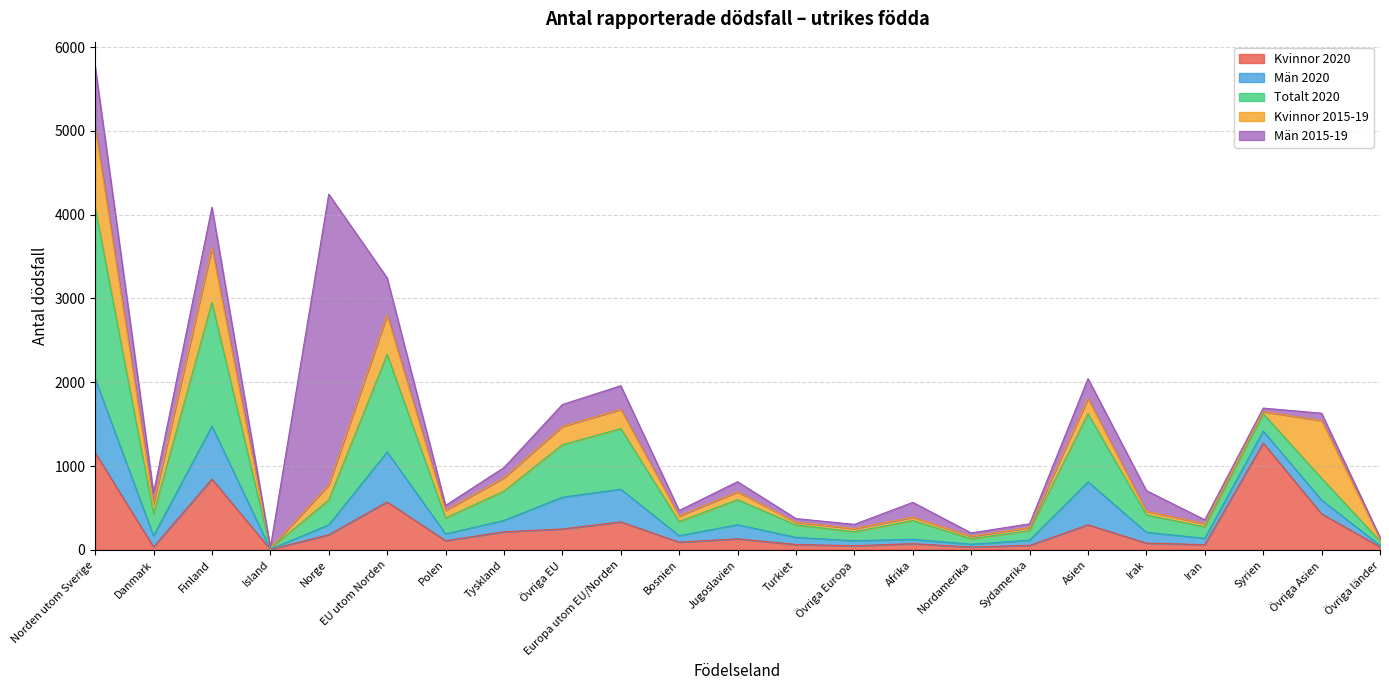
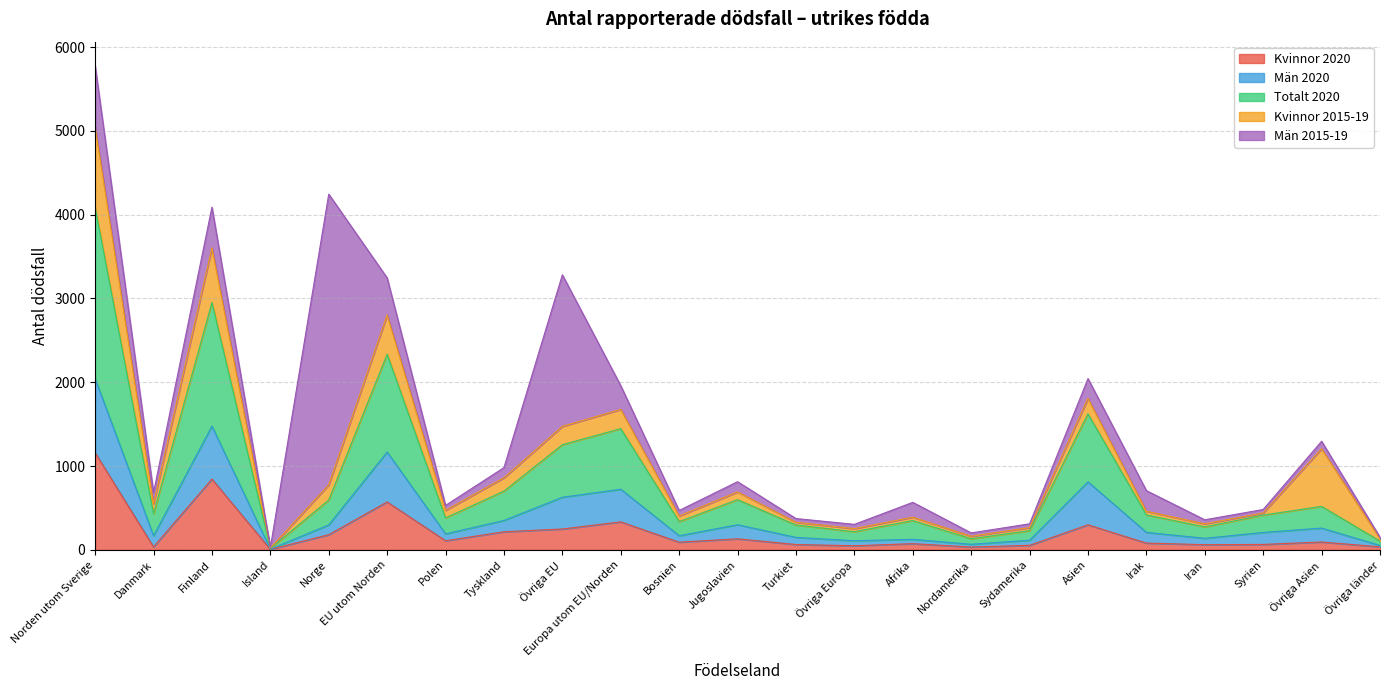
  {
    "Kvinnor 2020": {
      "Norden utom Sverige": 1200,
      "Danmark": 0,
      "Finland": 800,
      "Norge": 200,
      "EU utom Norden": 600,
      "Polen": 100,
      "Tyskland": 200,
      "Övriga EU": 200,
      "Europa utom EU/Norden": 300,
      "Bosnien": 100,
      "Jugoslavien": 100,
      "Turkiet": 100,
      "Övriga Europa": 0,
      "Afrika": 100,
      "Nordamerika": 0,
      "Sydamerika": 100,
      "Asien": 300,
      "Irak": 100,
      "Iran": 100,
-     "Syrien": 1300,
-     "Övriga Asien": 400
+     "Syrien": 100,
+     "Övriga Asien": 100
    },
    "Män 2020": {
      "Norden utom Sverige": 900,
      "Danmark": 100,
      "Finland": 600,
      "Norge": 100,
      "EU utom Norden": 600,
      "Polen": 100,
      "Tyskland": 100,
      "Övriga EU": 400,
      "Europa utom EU/Norden": 400,
      "Bosnien": 100,
      "Jugoslavien": 200,
      "Turkiet": 100,
      "Övriga Europa": 100,
      "Afrika": 100,
      "Nordamerika": 0,
      "Sydamerika": 100,
      "Asien": 500,
      "Irak": 100,
      "Iran": 100,
      "Syrien": 100,
      "Övriga Asien": 200
    },
    "Totalt 2020": {
      "Norden utom Sverige": 2000,
      "Danmark": 300,
      "Finland": 1500,
      "Norge": 300,
      "EU utom Norden": 1200,
      "Polen": 200,
      "Tyskland": 400,
      "Övriga EU": 600,
      "Europa utom EU/Norden": 700,
      "Bosnien": 200,
      "Jugoslavien": 300,
      "Turkiet": 100,
      "Övriga Europa": 100,
      "Afrika": 200,
      "Sydamerika": 100,
      "Asien": 800,
      "Irak": 200,
      "Iran": 100,
      "Övriga Asien": 300
    },
    "Kvinnor 2015-19": {
      "Norden utom Sverige": 1000,
      "Danmark": 100,
      "Finland": 700,
      "Norge": 200,
      "EU utom Norden": 500,
      "Polen": 100,
      "Tyskland": 200,
      "Övriga EU": 200,
      "Europa utom EU/Norden": 200,
      "Bosnien": 100,
      "Jugoslavien": 100,
      "Turkiet": 0,
      "Övriga Europa": 0,
      "Afrika": 0,
      "Sydamerika": 0,
      "Asien": 200,
      "Irak": 0,
      "Iran": 0,
      "Övriga Asien": 700
    },
    "Män 2015-19": {
      "Norden utom Sverige": 700,
      "Danmark": 100,
      "Finland": 500,
      "Norge": 3500,
      "EU utom Norden": 400,
      "Polen": 100,
      "Tyskland": 100,
-     "Övriga EU": 300,
+     "Övriga EU": 1800,
      "Europa utom EU/Norden": 300,
      "Bosnien": 100,
      "Jugoslavien": 100,
      "Turkiet": 0,
      "Övriga Europa": 100,
      "Afrika": 200,
      "Nordamerika": 0,
      "Sydamerika": 0,
      "Asien": 200,
      "Irak": 200,
      "Iran": 0,
      "Syrien": 0,
      "Övriga Asien": 100
    }
  }
